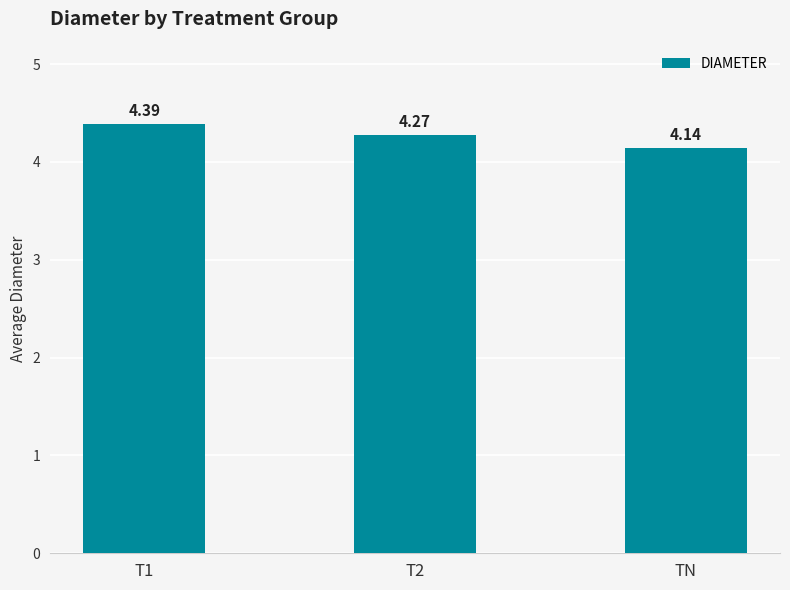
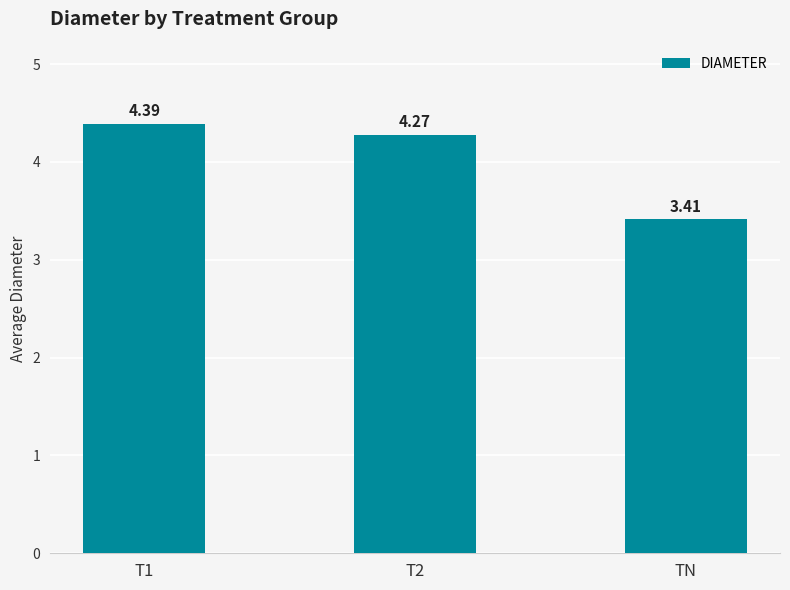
  {
    "T1": 4.39,
    "T2": 4.27,
-   "TN": 4.14
+   "TN": 3.41
  }
